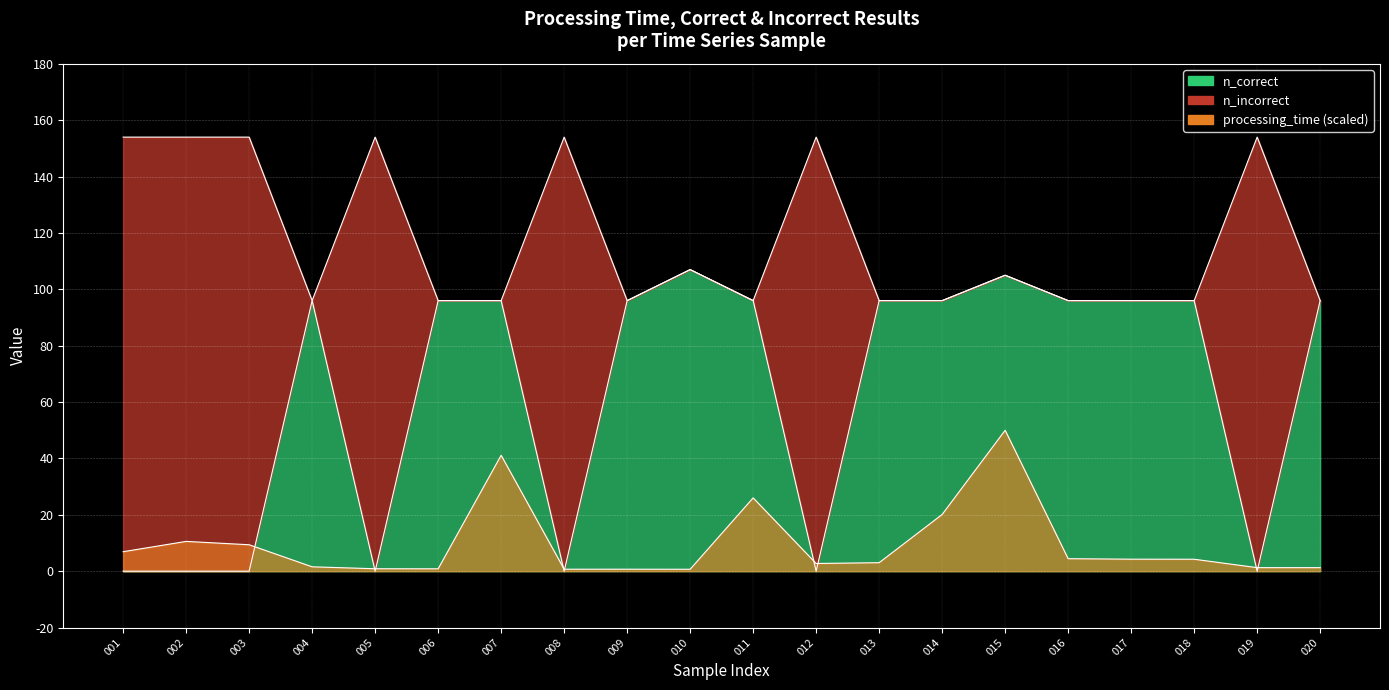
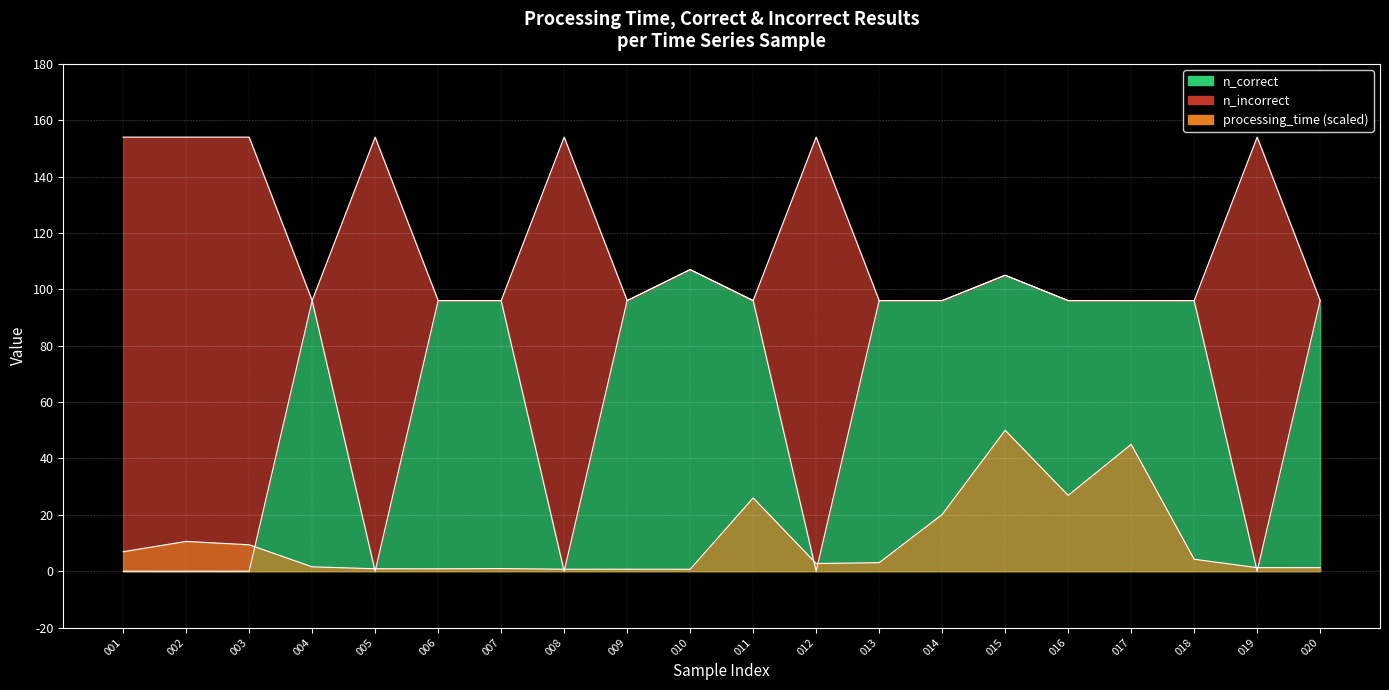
  {
    "n_correct": {
      "001": 0,
      "002": 0,
      "003": 0,
      "012": 0,
      "019": 0
    },
    "n_incorrect": {
      "001": 154,
      "002": 154,
      "003": 154,
      "005": 154,
      "008": 154,
      "012": 154,
      "019": 154
    },
    "processing_time (scaled)": {
      "001": 7,
      "002": 11,
      "003": 9,
      "004": 2,
      "006": 1,
-     "007": 41,
+     "007": 1,
      "009": 1,
      "010": 1,
      "011": 26,
      "012": 3,
      "013": 3,
      "014": 20,
      "015": 50,
-     "016": 4,
-     "017": 4,
+     "016": 27,
+     "017": 45,
      "018": 4,
      "019": 1,
      "020": 1
    }
  }
